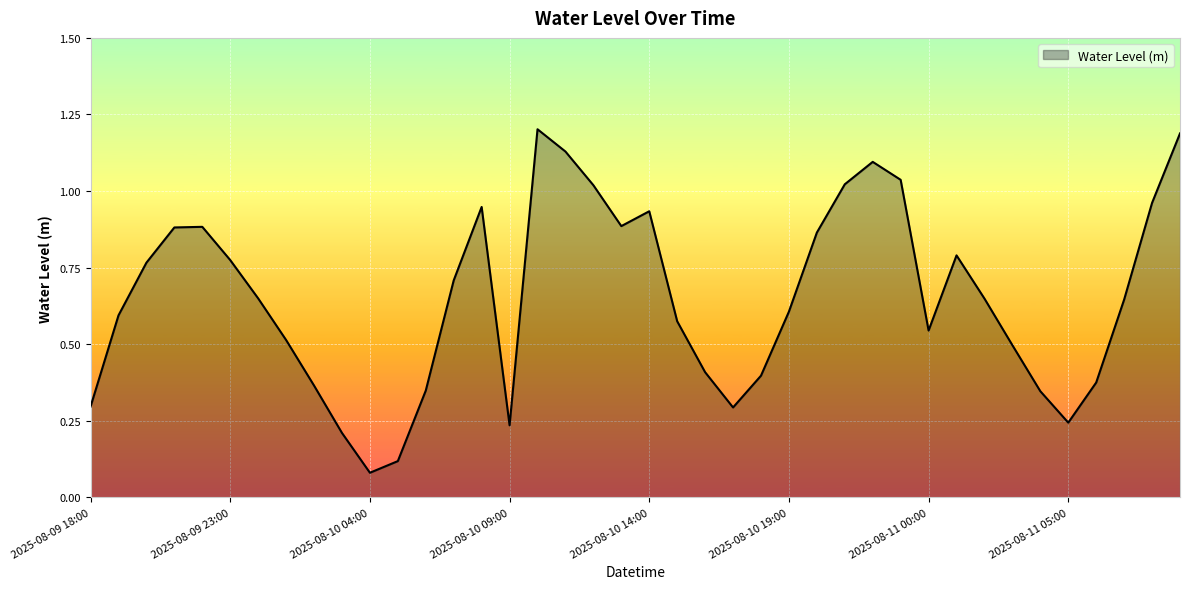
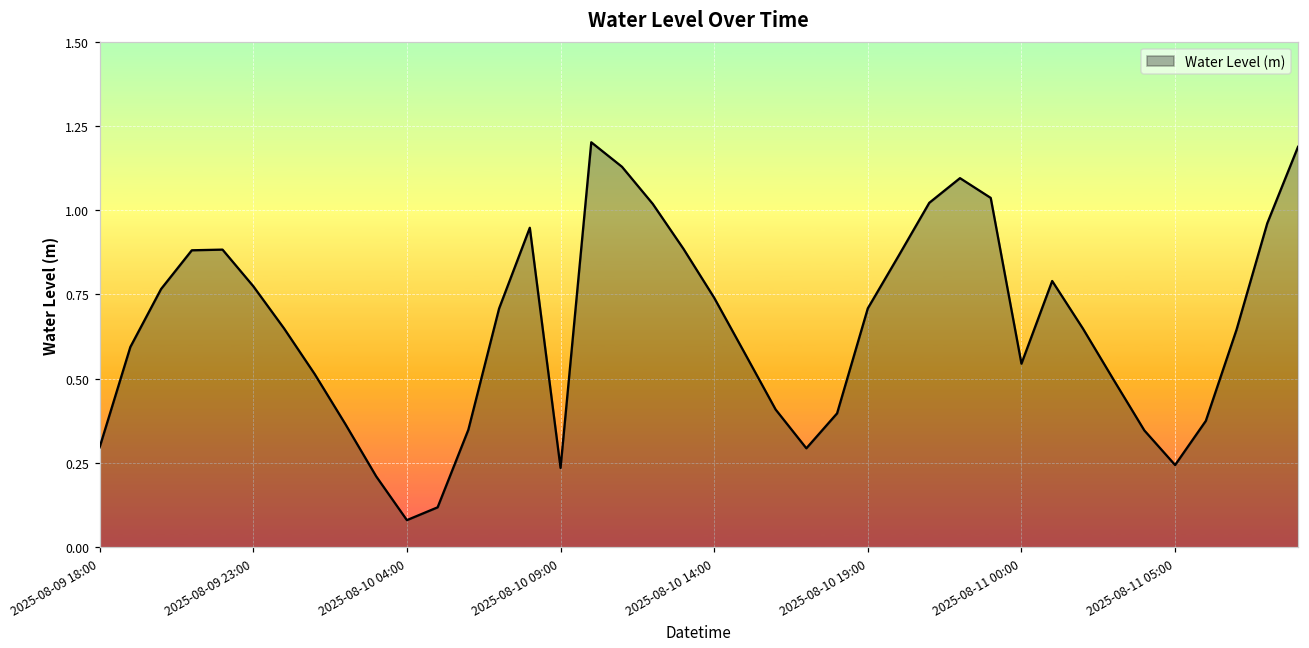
  {
    "2025-08-09 18:00": 0.30,
    "2025-08-09 23:00": 0.77,
    "2025-08-10 04:00": 0.08,
    "2025-08-10 09:00": 0.24,
-   "2025-08-10 14:00": 0.93,
-   "2025-08-10 19:00": 0.61,
+   "2025-08-10 14:00": 0.74,
+   "2025-08-10 19:00": 0.71,
    "2025-08-11 00:00": 0.54,
    "2025-08-11 05:00": 0.24
  }
